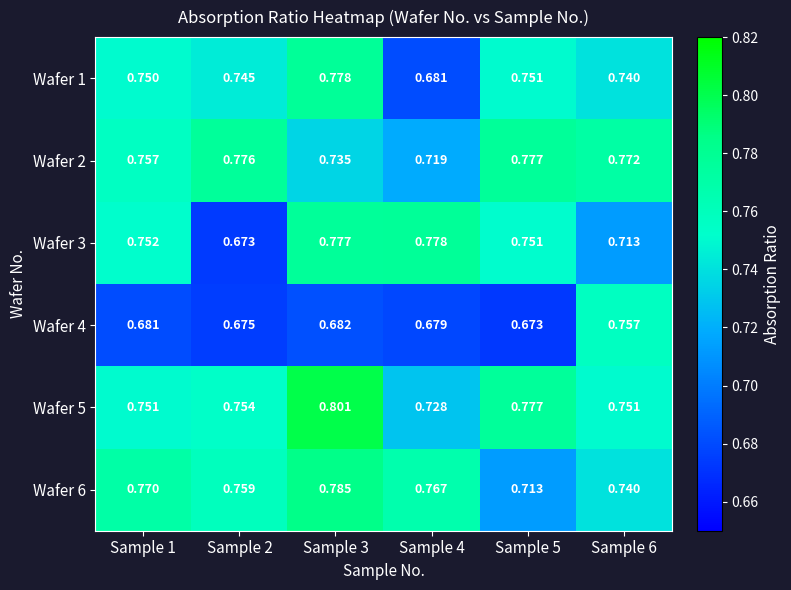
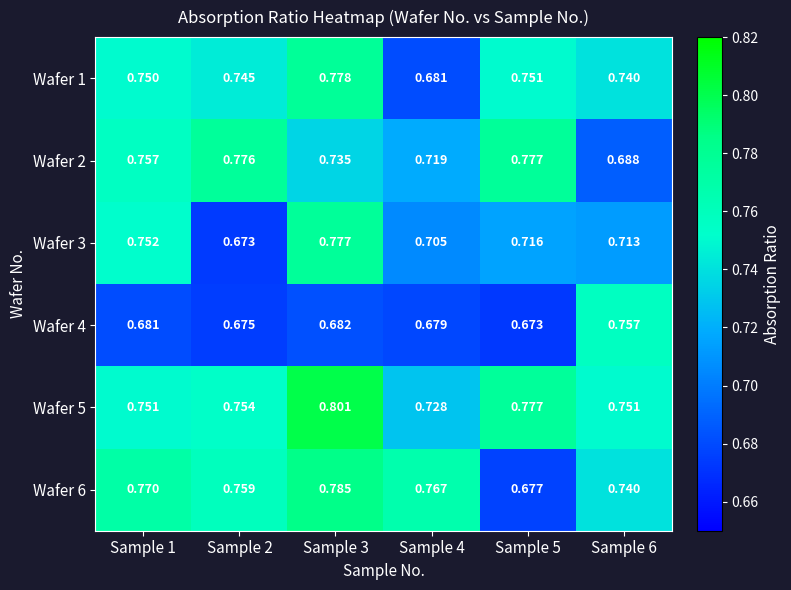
  {
    "Wafer 1": {
      "Sample 1": 0.750,
      "Sample 2": 0.745,
      "Sample 3": 0.778,
      "Sample 4": 0.681,
      "Sample 5": 0.751,
      "Sample 6": 0.740
    },
    "Wafer 2": {
      "Sample 1": 0.757,
      "Sample 2": 0.776,
      "Sample 3": 0.735,
      "Sample 4": 0.719,
      "Sample 5": 0.777,
-     "Sample 6": 0.772
+     "Sample 6": 0.688
    },
    "Wafer 3": {
      "Sample 1": 0.752,
      "Sample 2": 0.673,
      "Sample 3": 0.777,
-     "Sample 4": 0.778,
-     "Sample 5": 0.751,
+     "Sample 4": 0.705,
+     "Sample 5": 0.716,
      "Sample 6": 0.713
    },
    "Wafer 4": {
      "Sample 1": 0.681,
      "Sample 2": 0.675,
      "Sample 3": 0.682,
      "Sample 4": 0.679,
      "Sample 5": 0.673,
      "Sample 6": 0.757
    },
    "Wafer 5": {
      "Sample 1": 0.751,
      "Sample 2": 0.754,
      "Sample 3": 0.801,
      "Sample 4": 0.728,
      "Sample 5": 0.777,
      "Sample 6": 0.751
    },
    "Wafer 6": {
      "Sample 1": 0.770,
      "Sample 2": 0.759,
      "Sample 3": 0.785,
      "Sample 4": 0.767,
-     "Sample 5": 0.713,
+     "Sample 5": 0.677,
      "Sample 6": 0.740
    }
  }
